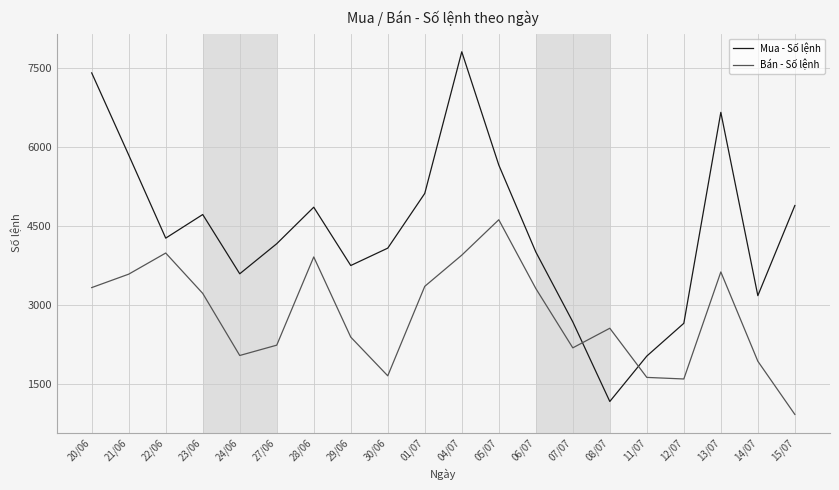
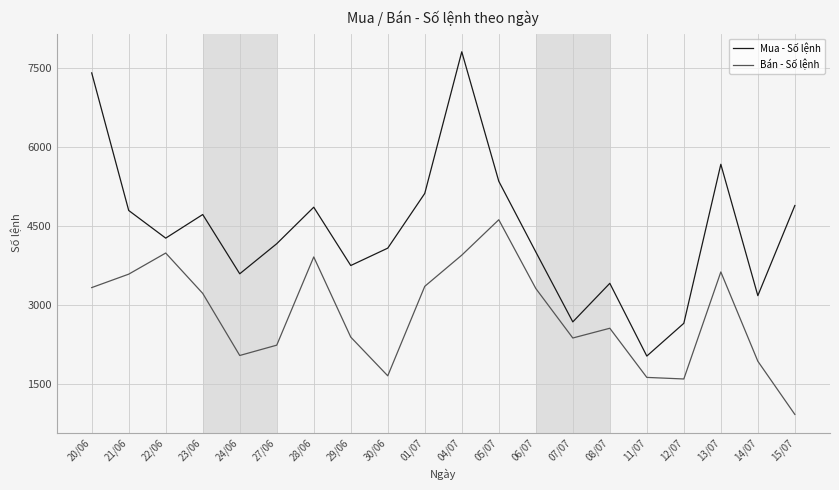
  {
    "Mua - Số lệnh": {
      "20/06": 7400,
-     "21/06": 5800,
+     "21/06": 4800,
      "22/06": 4300,
      "23/06": 4700,
      "24/06": 3600,
      "27/06": 4200,
      "28/06": 4900,
      "29/06": 3700,
      "30/06": 4100,
      "01/07": 5100,
      "04/07": 7800,
-     "05/07": 5700,
+     "05/07": 5300,
      "06/07": 4000,
      "07/07": 2700,
-     "08/07": 1200,
+     "08/07": 3400,
      "11/07": 2000,
      "12/07": 2600,
-     "13/07": 6700,
+     "13/07": 5700,
      "14/07": 3200,
      "15/07": 4900
    },
    "Bán - Số lệnh": {
      "20/06": 3300,
      "21/06": 3600,
      "22/06": 4000,
      "23/06": 3200,
      "24/06": 2000,
      "27/06": 2200,
      "28/06": 3900,
      "29/06": 2400,
      "30/06": 1700,
      "01/07": 3400,
      "04/07": 3900,
      "05/07": 4600,
      "06/07": 3300,
-     "07/07": 2200,
+     "07/07": 2400,
      "08/07": 2600,
      "11/07": 1600,
      "12/07": 1600,
      "13/07": 3600,
      "14/07": 1900,
      "15/07": 900
    }
  }
